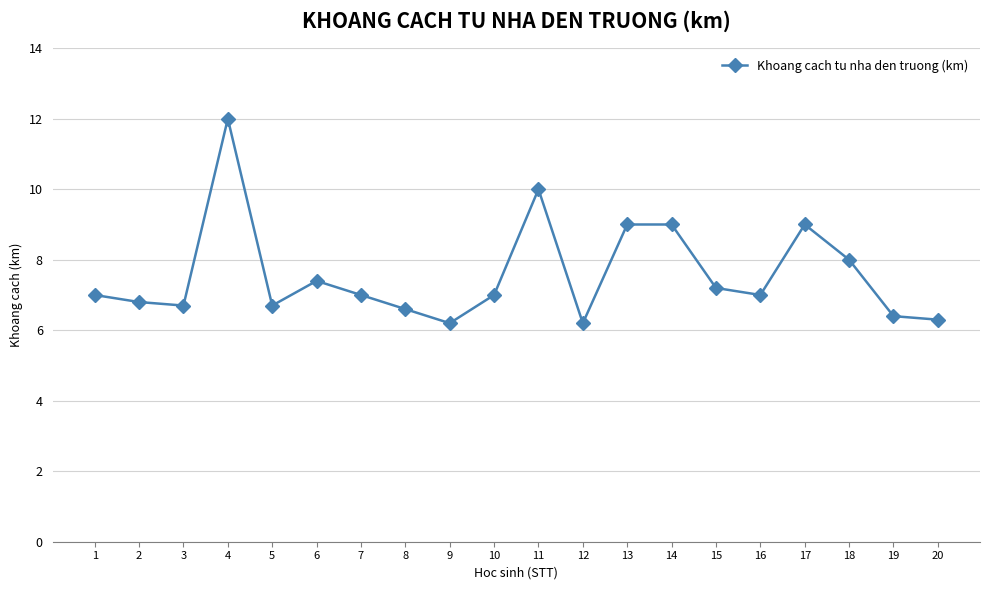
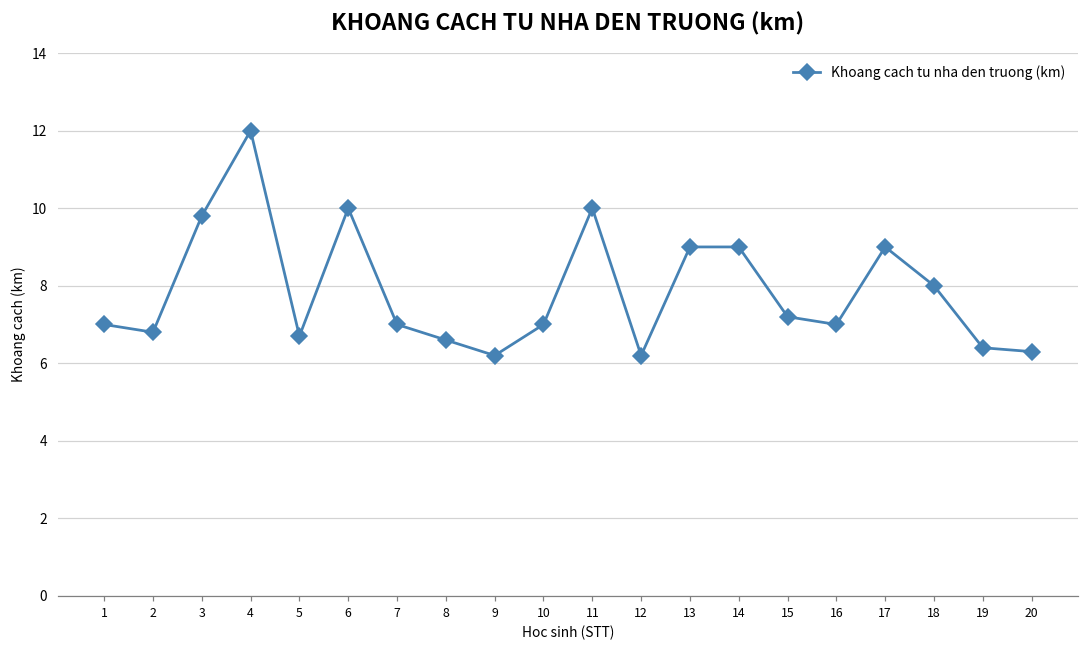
  {
    "1": 7.0,
    "2": 6.8,
-   "3": 6.7,
+   "3": 9.8,
    "4": 12.0,
    "5": 6.7,
-   "6": 7.4,
+   "6": 10.0,
    "7": 7.0,
    "8": 6.6,
    "9": 6.2,
    "10": 7.0,
    "11": 10.0,
    "12": 6.2,
    "13": 9.0,
    "14": 9.0,
    "15": 7.2,
    "16": 7.0,
    "17": 9.0,
    "18": 8.0,
    "19": 6.4,
    "20": 6.3
  }
